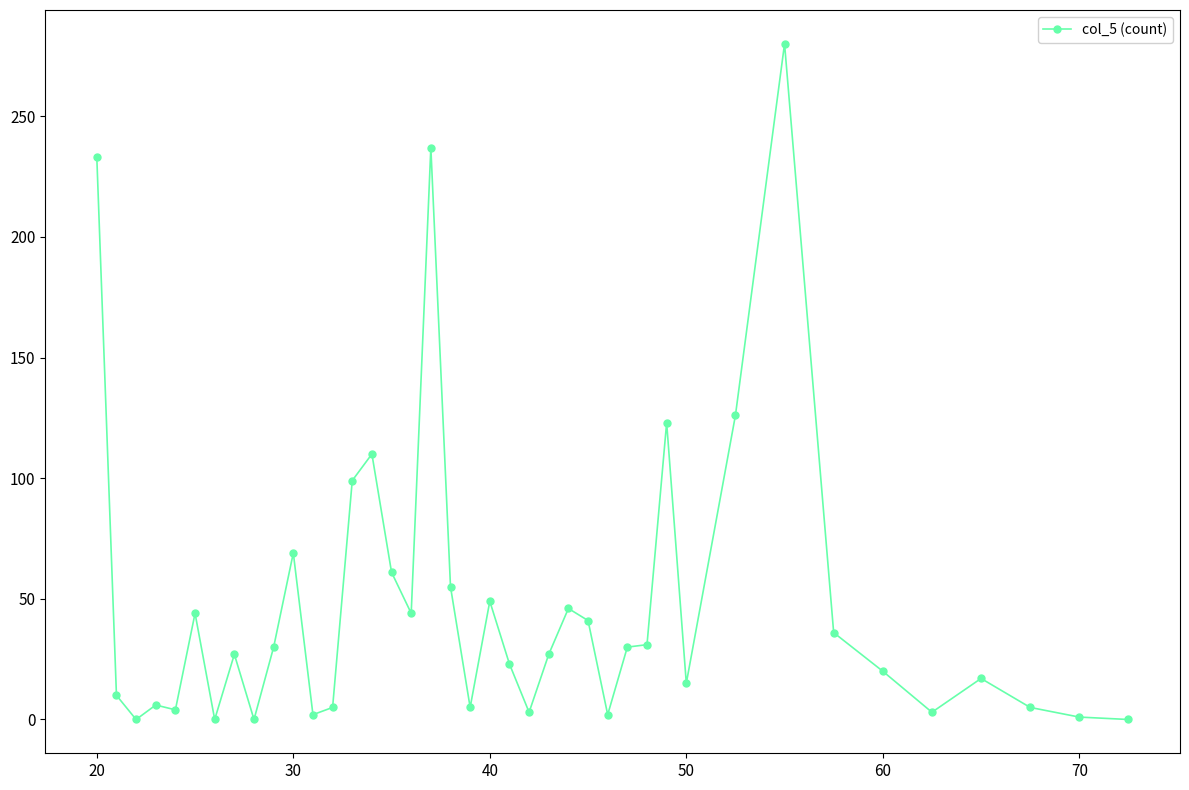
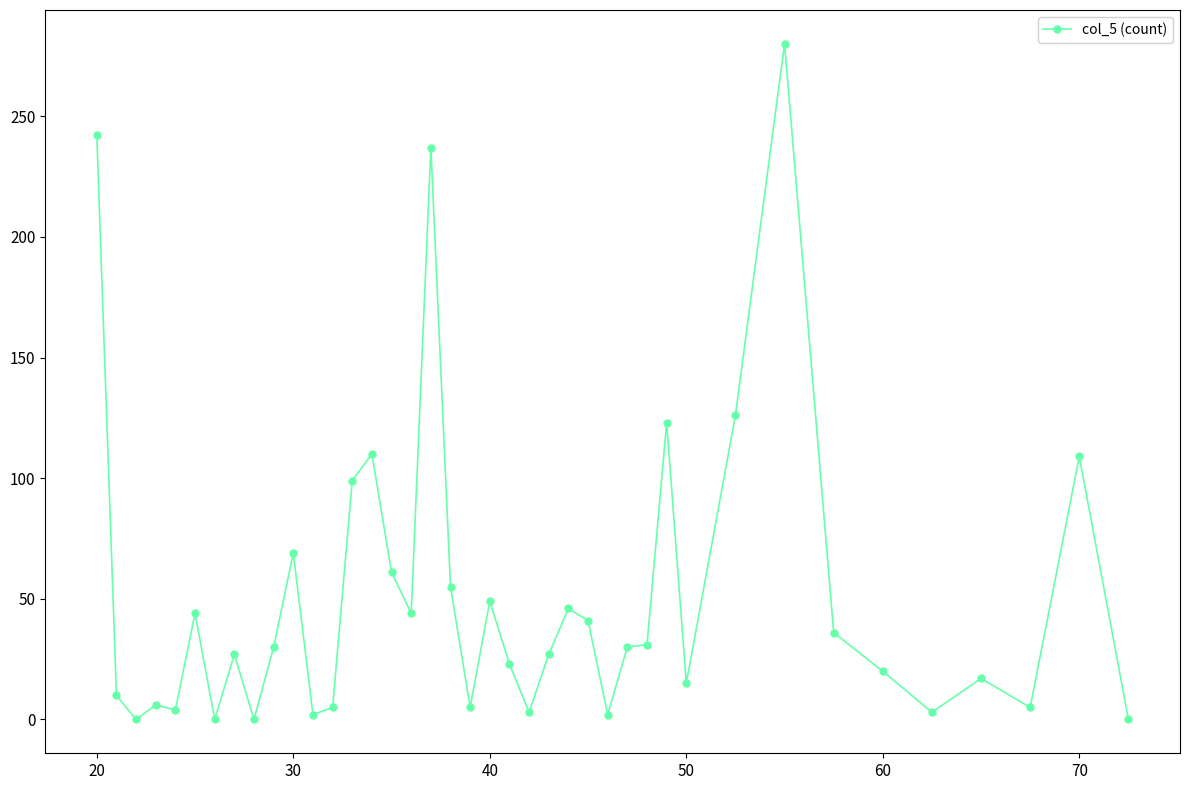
  {
-   "20": 233,
+   "20": 242,
    "30": 69,
    "40": 49,
    "50": 15,
    "60": 20,
-   "70": 1
+   "70": 109
  }
